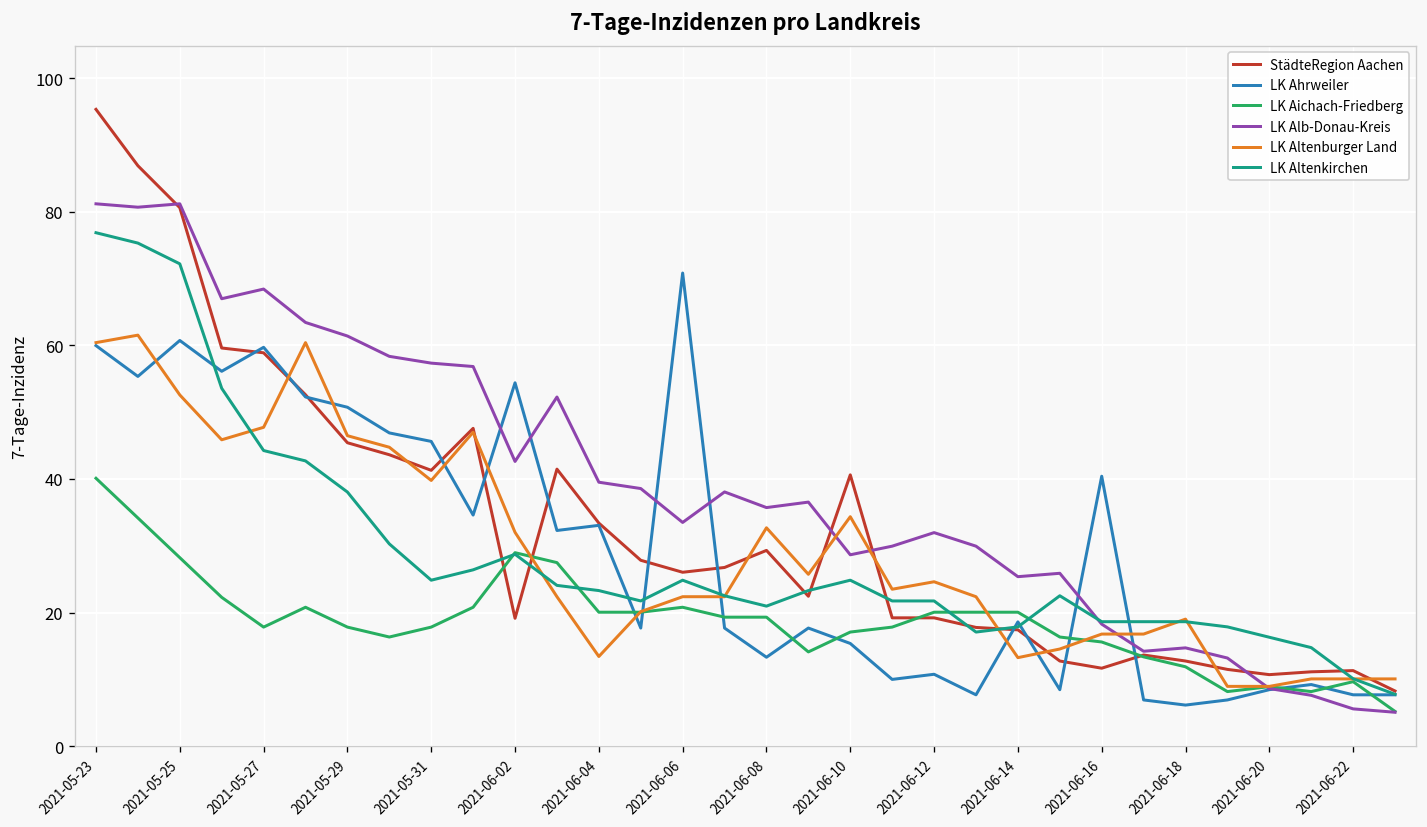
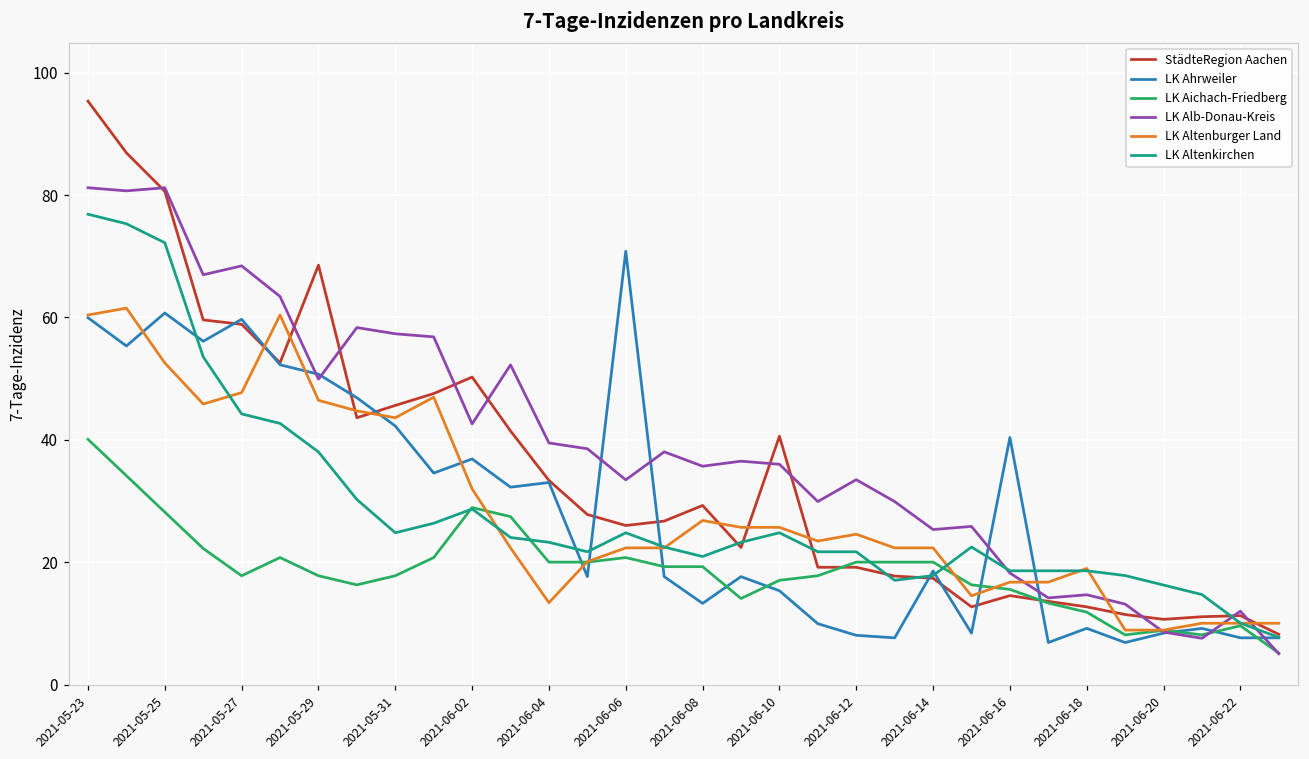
  {
    "StädteRegion Aachen": {
      "2021-05-23": 95,
      "2021-05-25": 81,
      "2021-05-27": 59,
-     "2021-05-29": 45,
-     "2021-05-31": 41,
-     "2021-06-02": 19,
+     "2021-05-29": 69,
+     "2021-05-31": 46,
+     "2021-06-02": 50,
      "2021-06-06": 26,
      "2021-06-08": 29,
      "2021-06-10": 41,
      "2021-06-12": 19,
-     "2021-06-16": 12,
+     "2021-06-16": 15,
      "2021-06-18": 13,
      "2021-06-20": 11,
      "2021-06-22": 11
    },
    "LK Ahrweiler": {
      "2021-05-25": 61,
      "2021-05-27": 60,
      "2021-05-29": 51,
-     "2021-05-31": 46,
-     "2021-06-02": 54,
+     "2021-05-31": 42,
+     "2021-06-02": 37,
      "2021-06-06": 71,
      "2021-06-08": 13,
      "2021-06-10": 15,
-     "2021-06-12": 11,
+     "2021-06-12": 8,
      "2021-06-14": 19,
      "2021-06-16": 40,
-     "2021-06-18": 6,
+     "2021-06-18": 9,
      "2021-06-22": 8
    },
    "LK Alb-Donau-Kreis": {
      "2021-05-23": 81,
      "2021-05-25": 81,
      "2021-05-27": 68,
-     "2021-05-29": 61,
+     "2021-05-29": 50,
      "2021-05-31": 57,
      "2021-06-02": 43,
      "2021-06-04": 40,
      "2021-06-06": 33,
      "2021-06-08": 36,
-     "2021-06-10": 29,
-     "2021-06-12": 32,
+     "2021-06-10": 36,
+     "2021-06-12": 34,
      "2021-06-14": 25,
      "2021-06-18": 15,
-     "2021-06-22": 6
+     "2021-06-22": 12
    },
    "LK Altenburger Land": {
      "2021-05-25": 53,
      "2021-05-27": 48,
      "2021-05-29": 46,
-     "2021-05-31": 40,
+     "2021-05-31": 44,
      "2021-06-02": 32,
      "2021-06-04": 13,
      "2021-06-06": 22,
-     "2021-06-08": 33,
-     "2021-06-10": 34,
+     "2021-06-08": 27,
+     "2021-06-10": 26,
      "2021-06-12": 25,
-     "2021-06-14": 13,
+     "2021-06-14": 22,
      "2021-06-16": 17
    }
  }
